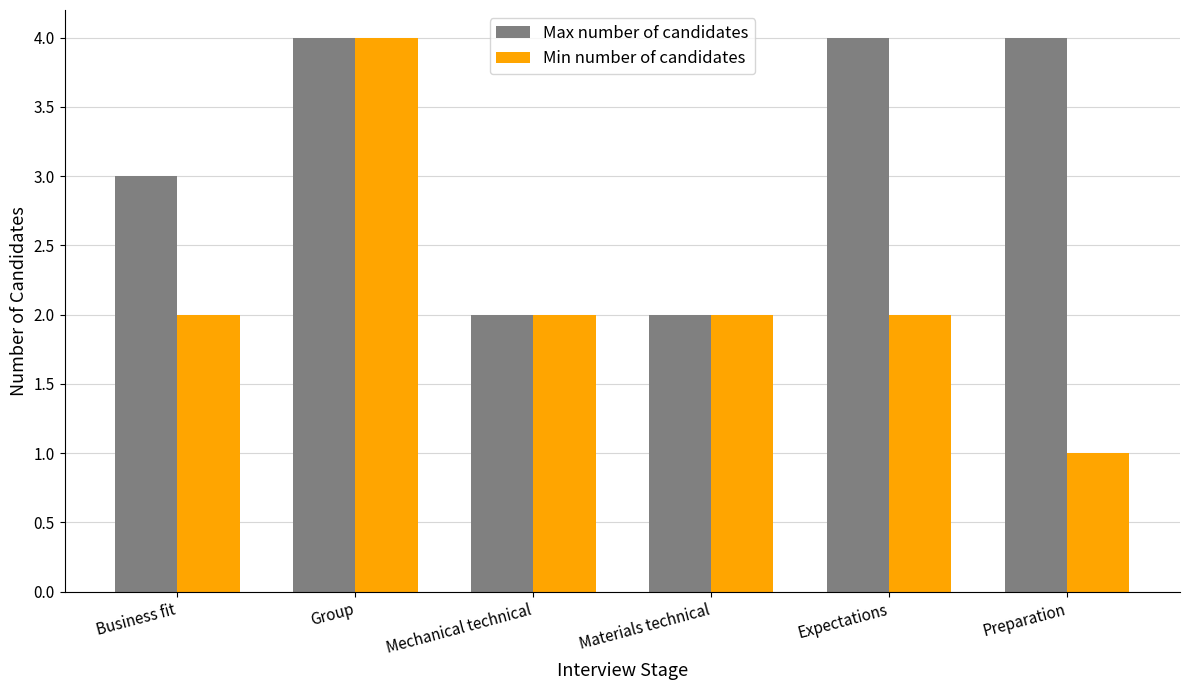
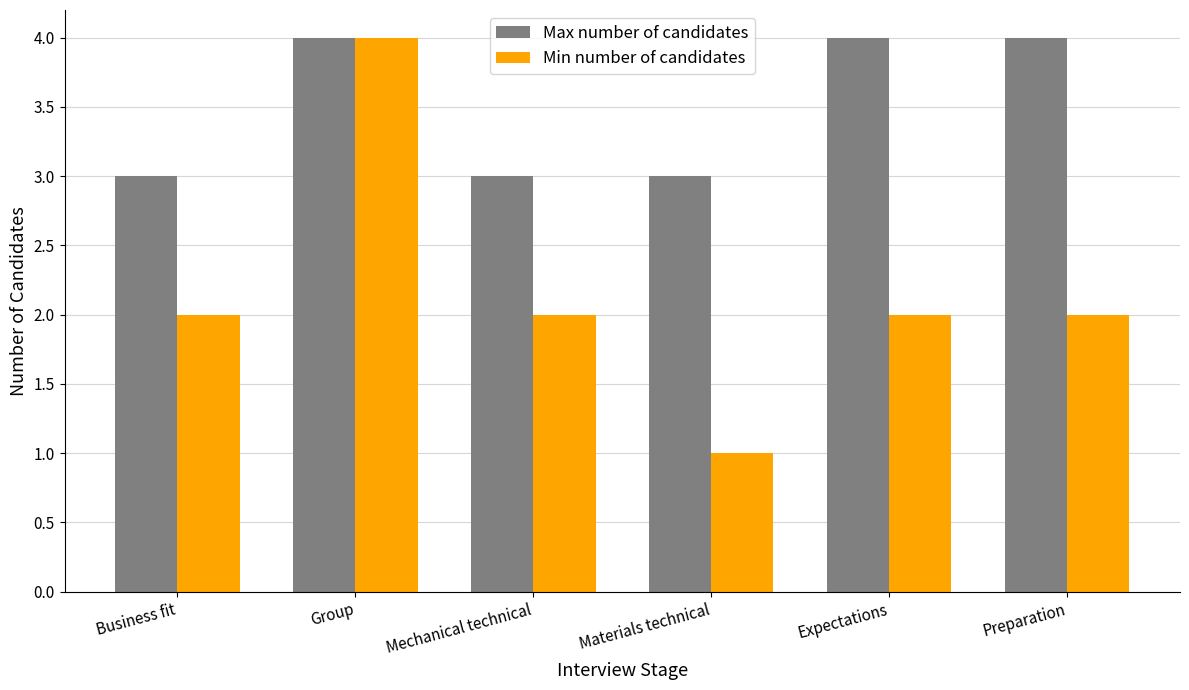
  {
    "Max number of candidates": {
      "Business fit": 3,
      "Group": 4,
-     "Mechanical technical": 2,
-     "Materials technical": 2,
+     "Mechanical technical": 3,
+     "Materials technical": 3,
      "Expectations": 4,
      "Preparation": 4
    },
    "Min number of candidates": {
      "Business fit": 2,
      "Group": 4,
      "Mechanical technical": 2,
-     "Materials technical": 2,
+     "Materials technical": 1,
      "Expectations": 2,
-     "Preparation": 1
+     "Preparation": 2
    }
  }
